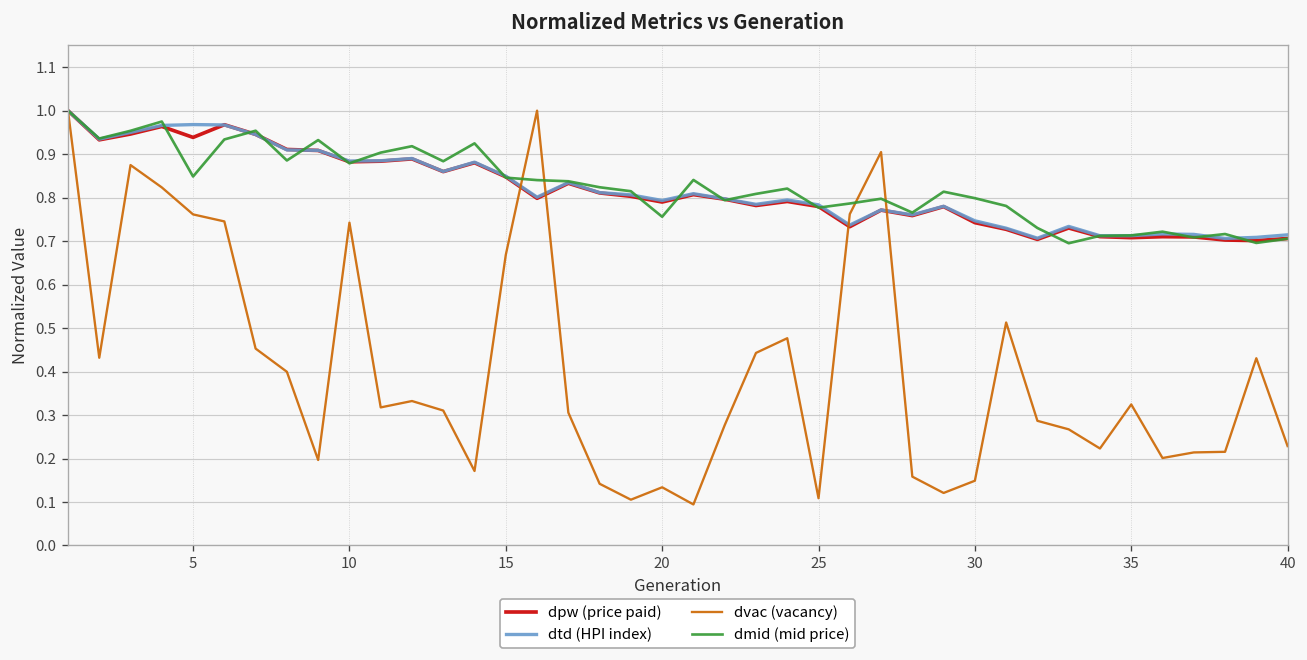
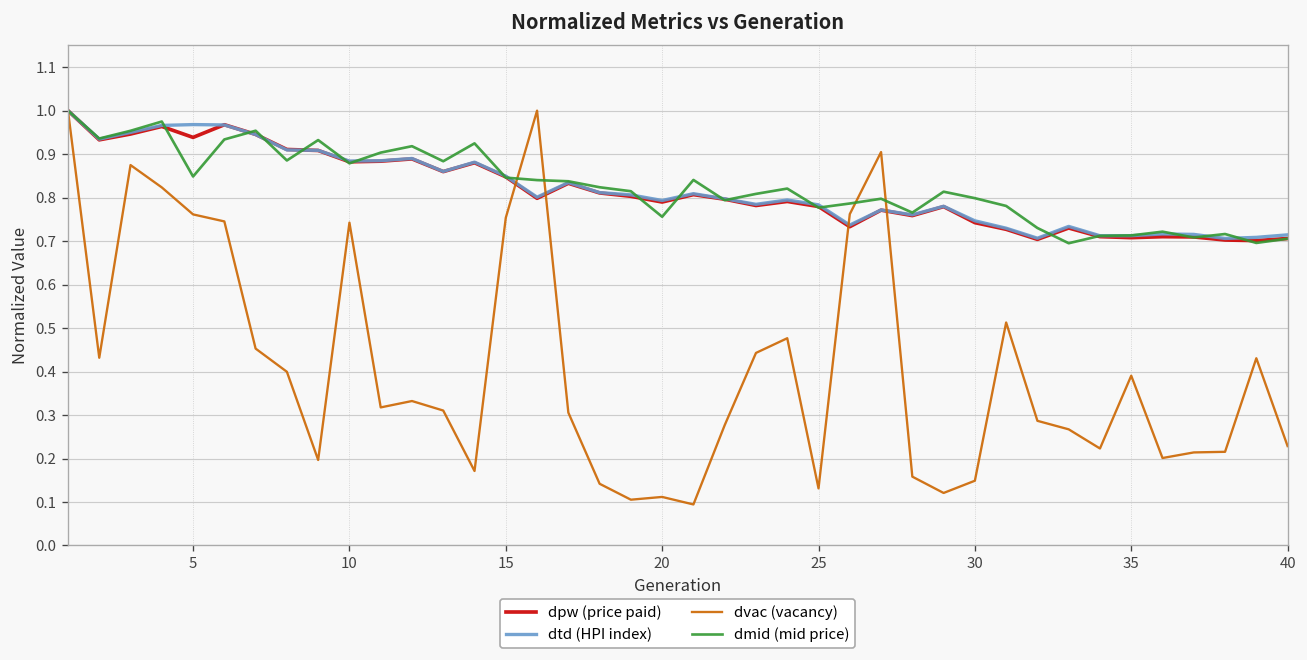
  {
    "dpw (price paid)": {
      "5": 0.94
    },
    "dtd (HPI index)": {
      "5": 0.97,
      "40": 0.71
    },
    "dvac (vacancy)": {
      "5": 0.76,
      "10": 0.74,
-     "15": 0.67,
-     "20": 0.13,
-     "25": 0.11,
+     "15": 0.75,
+     "20": 0.11,
+     "25": 0.13,
      "30": 0.15,
-     "35": 0.32,
+     "35": 0.39,
      "40": 0.23
    },
    "dmid (mid price)": {
      "5": 0.85,
      "20": 0.76,
      "30": 0.80
    }
  }
